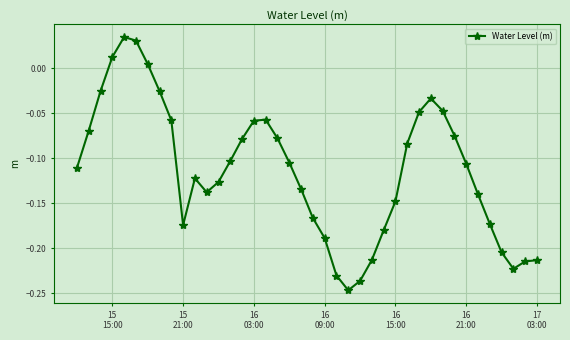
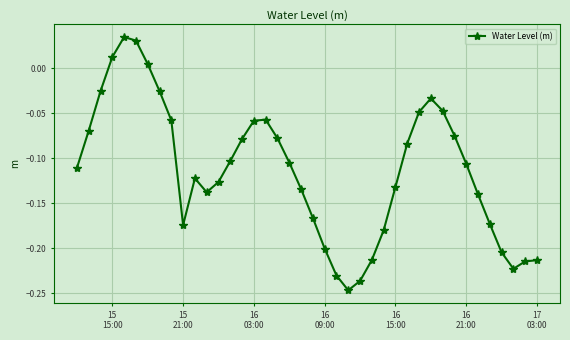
  {
    "15 15:00": 0.01,
    "15 21:00": -0.17,
    "16 03:00": -0.06,
-   "16 09:00": -0.19,
-   "16 15:00": -0.15,
+   "16 09:00": -0.20,
+   "16 15:00": -0.13,
    "16 21:00": -0.11,
    "17 03:00": -0.21
  }
